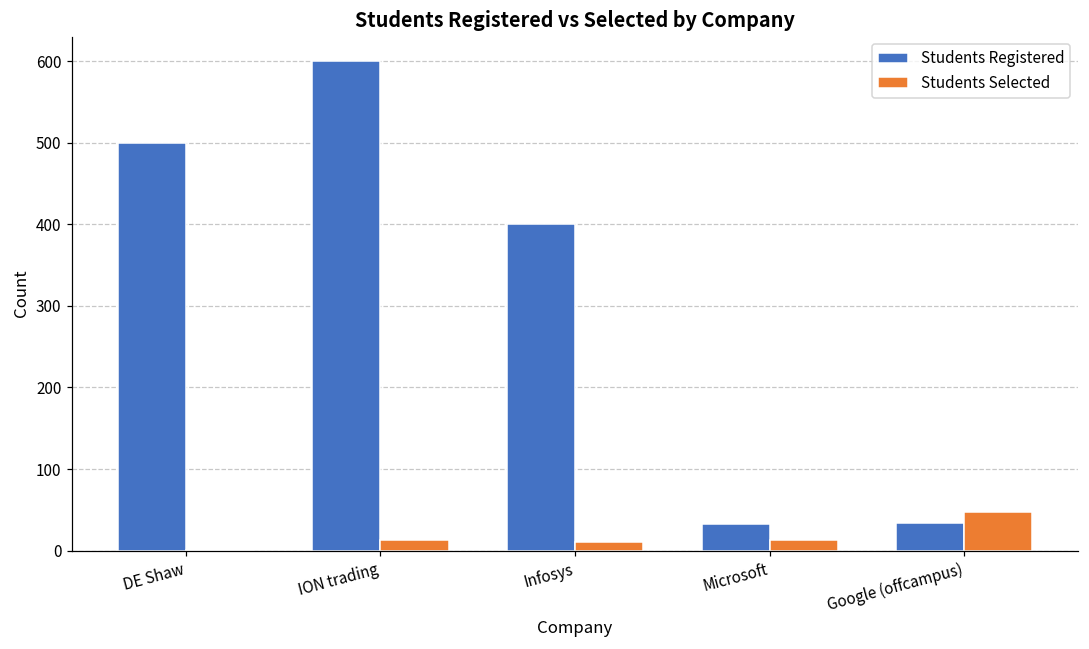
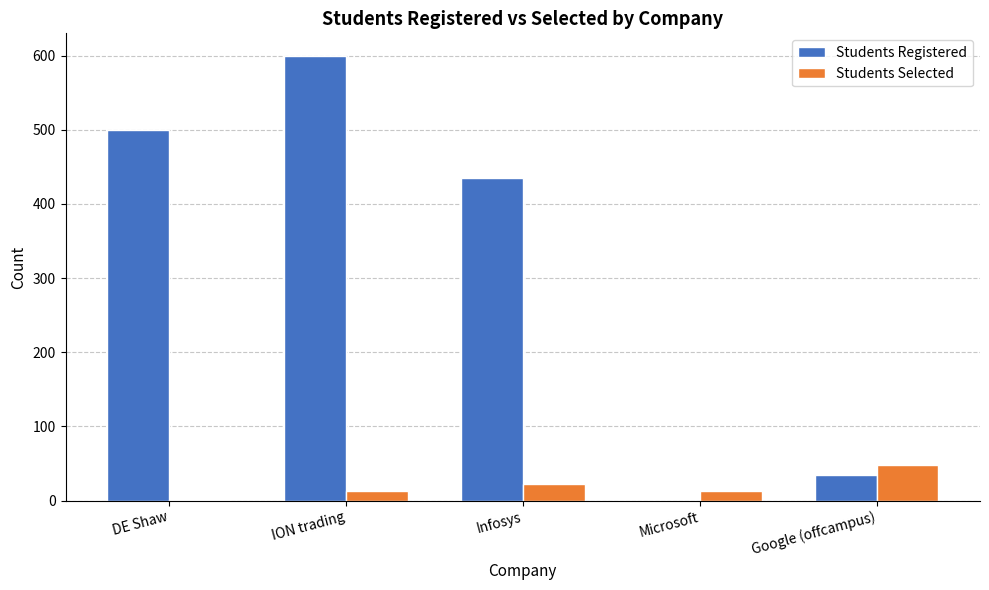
  {
    "Students Registered": {
      "DE Shaw": 500,
      "ION trading": 600,
-     "Infosys": 400,
-     "Microsoft": 30,
+     "Infosys": 430,
+     "Microsoft": 0,
      "Google (offcampus)": 30
    },
    "Students Selected": {
      "ION trading": 10,
-     "Infosys": 10,
+     "Infosys": 20,
      "Microsoft": 10,
      "Google (offcampus)": 50
    }
  }
